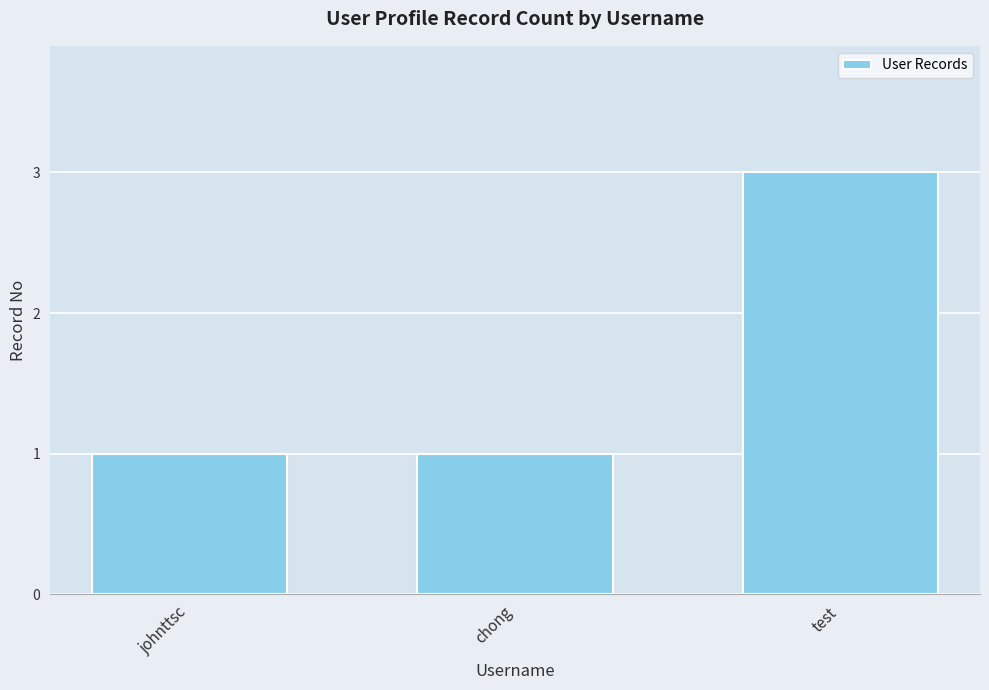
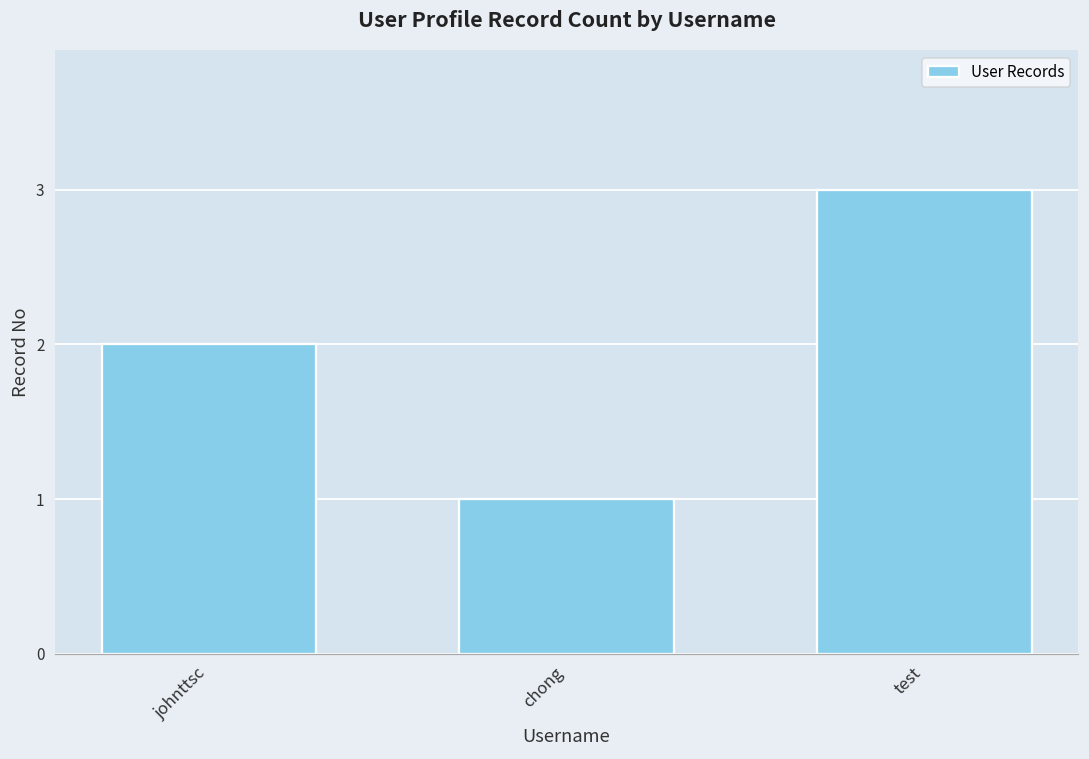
  {
-   "johnttsc": 1,
+   "johnttsc": 2,
    "chong": 1,
    "test": 3
  }
